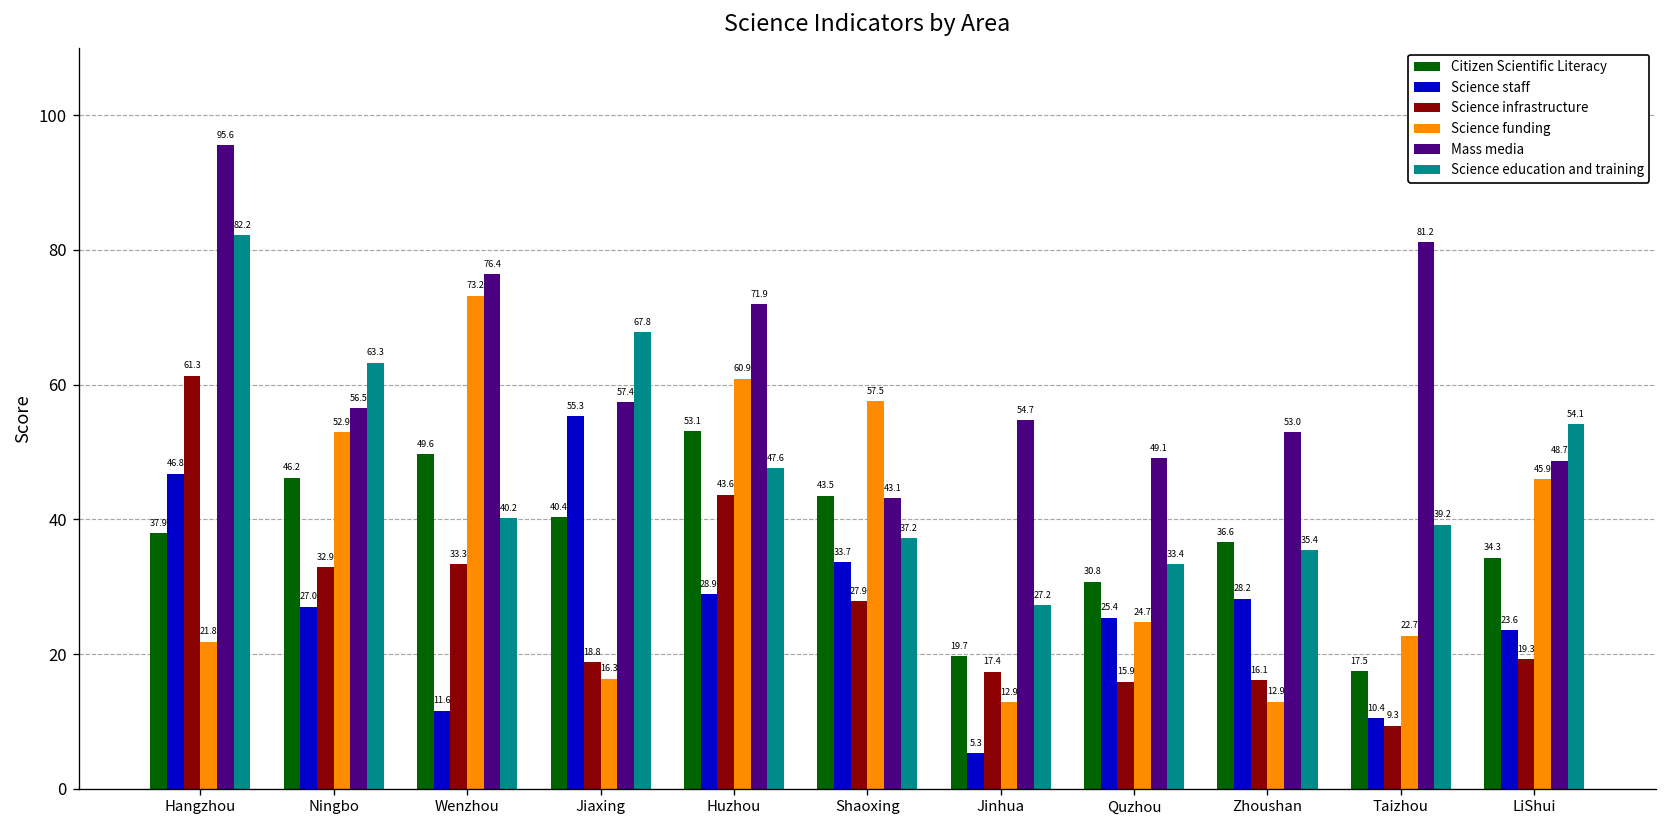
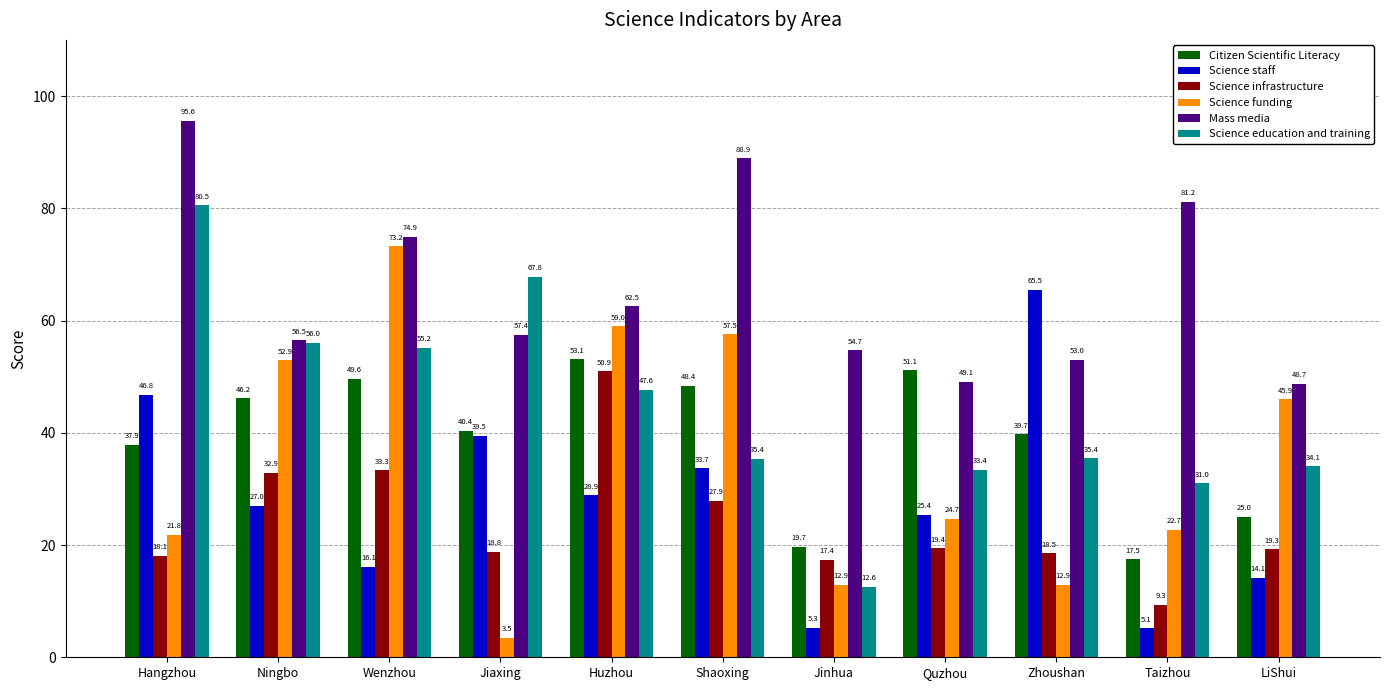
  {
    "Citizen Scientific Literacy": {
      "Hangzhou": 37.9,
      "Ningbo": 46.2,
      "Wenzhou": 49.6,
      "Jiaxing": 40.4,
      "Huzhou": 53.1,
-     "Shaoxing": 43.5,
+     "Shaoxing": 48.4,
      "Jinhua": 19.7,
-     "Quzhou": 30.8,
-     "Zhoushan": 36.6,
+     "Quzhou": 51.1,
+     "Zhoushan": 39.7,
      "Taizhou": 17.5,
-     "LiShui": 34.3
+     "LiShui": 25.0
    },
    "Science staff": {
      "Hangzhou": 46.8,
      "Ningbo": 27.0,
-     "Wenzhou": 11.6,
-     "Jiaxing": 55.3,
+     "Wenzhou": 16.1,
+     "Jiaxing": 39.5,
      "Huzhou": 28.9,
      "Shaoxing": 33.7,
      "Jinhua": 5.3,
      "Quzhou": 25.4,
-     "Zhoushan": 28.2,
-     "Taizhou": 10.4,
-     "LiShui": 23.6
+     "Zhoushan": 65.5,
+     "Taizhou": 5.1,
+     "LiShui": 14.1
    },
    "Science infrastructure": {
-     "Hangzhou": 61.3,
+     "Hangzhou": 18.1,
      "Ningbo": 32.9,
      "Wenzhou": 33.3,
      "Jiaxing": 18.8,
-     "Huzhou": 43.6,
+     "Huzhou": 50.9,
      "Shaoxing": 27.9,
      "Jinhua": 17.4,
-     "Quzhou": 15.9,
-     "Zhoushan": 16.1,
+     "Quzhou": 19.4,
+     "Zhoushan": 18.5,
      "Taizhou": 9.3,
      "LiShui": 19.3
    },
    "Science funding": {
      "Hangzhou": 21.8,
      "Ningbo": 52.9,
      "Wenzhou": 73.2,
-     "Jiaxing": 16.3,
-     "Huzhou": 60.9,
+     "Jiaxing": 3.5,
+     "Huzhou": 59.0,
      "Shaoxing": 57.5,
      "Jinhua": 12.9,
      "Quzhou": 24.7,
      "Zhoushan": 12.9,
      "Taizhou": 22.7,
      "LiShui": 45.9
    },
    "Mass media": {
      "Hangzhou": 95.6,
      "Ningbo": 56.5,
-     "Wenzhou": 76.4,
+     "Wenzhou": 74.9,
      "Jiaxing": 57.4,
-     "Huzhou": 71.9,
-     "Shaoxing": 43.1,
+     "Huzhou": 62.5,
+     "Shaoxing": 88.9,
      "Jinhua": 54.7,
      "Quzhou": 49.1,
      "Zhoushan": 53.0,
      "Taizhou": 81.2,
      "LiShui": 48.7
    },
    "Science education and training": {
-     "Hangzhou": 82.2,
-     "Ningbo": 63.3,
-     "Wenzhou": 40.2,
+     "Hangzhou": 80.5,
+     "Ningbo": 56.0,
+     "Wenzhou": 55.2,
      "Jiaxing": 67.8,
      "Huzhou": 47.6,
-     "Shaoxing": 37.2,
-     "Jinhua": 27.2,
+     "Shaoxing": 35.4,
+     "Jinhua": 12.6,
      "Quzhou": 33.4,
      "Zhoushan": 35.4,
-     "Taizhou": 39.2,
-     "LiShui": 54.1
+     "Taizhou": 31.0,
+     "LiShui": 34.1
    }
  }
